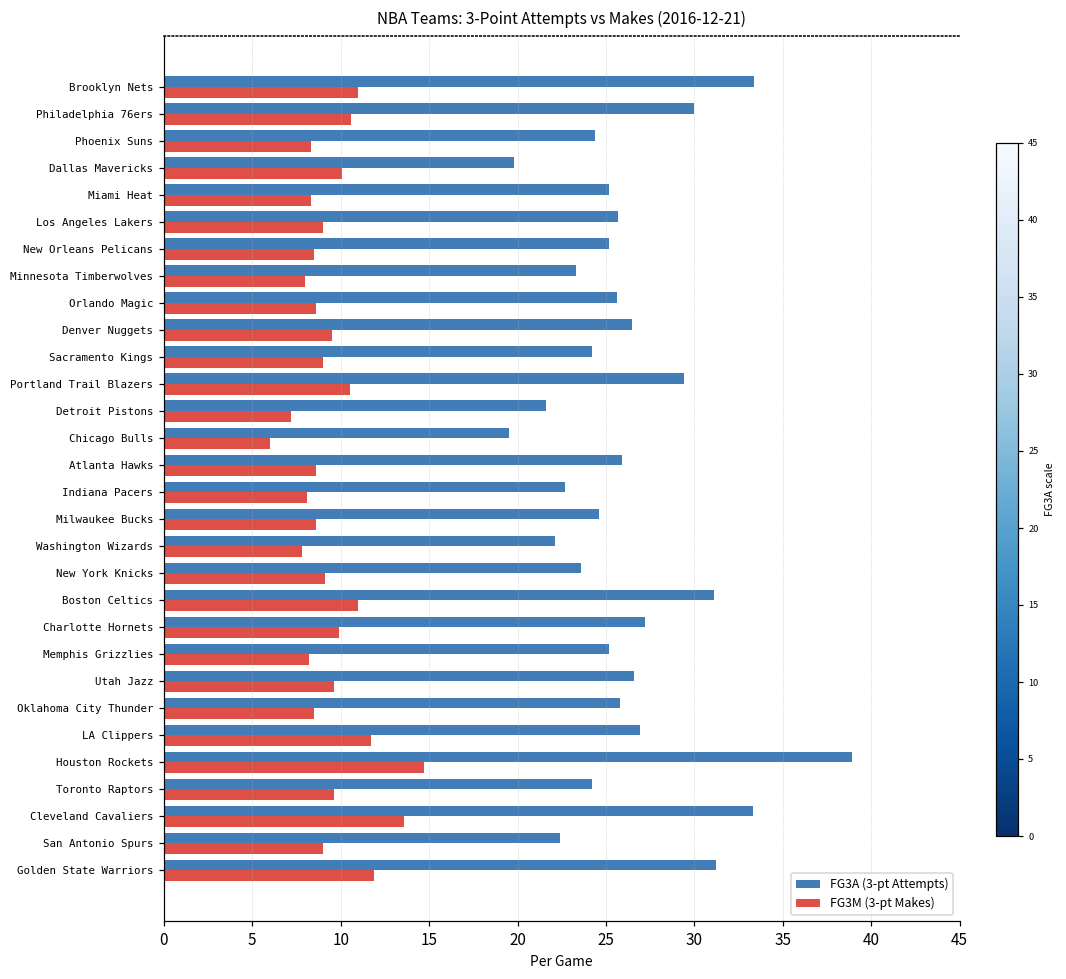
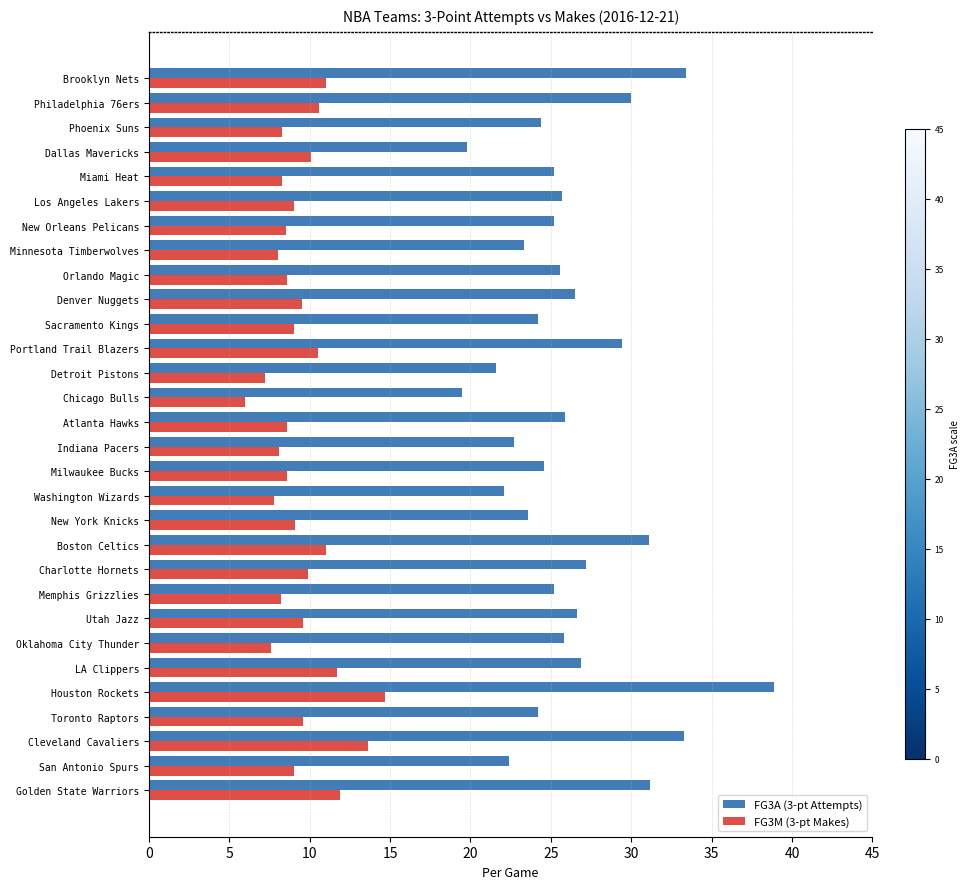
  {
    "FG3A (3-pt Attempts)": {
      "Brooklyn Nets": 33.4,
      "Philadelphia 76ers": 30.0,
      "Phoenix Suns": 24.4,
      "Dallas Mavericks": 19.8,
      "Miami Heat": 25.2,
      "Los Angeles Lakers": 25.7,
      "New Orleans Pelicans": 25.2,
      "Minnesota Timberwolves": 23.3,
      "Orlando Magic": 25.6,
      "Denver Nuggets": 26.5,
      "Sacramento Kings": 24.2,
      "Portland Trail Blazers": 29.4,
      "Detroit Pistons": 21.6,
      "Chicago Bulls": 19.5,
      "Atlanta Hawks": 25.9,
      "Indiana Pacers": 22.7,
      "Milwaukee Bucks": 24.6,
      "Washington Wizards": 22.1,
      "New York Knicks": 23.6,
      "Boston Celtics": 31.1,
      "Charlotte Hornets": 27.2,
      "Memphis Grizzlies": 25.2,
      "Utah Jazz": 26.6,
      "Oklahoma City Thunder": 25.8,
      "LA Clippers": 26.9,
      "Houston Rockets": 38.9,
      "Toronto Raptors": 24.2,
      "Cleveland Cavaliers": 33.3,
      "San Antonio Spurs": 22.4,
      "Golden State Warriors": 31.2
    },
    "FG3M (3-pt Makes)": {
      "Brooklyn Nets": 11.0,
      "Philadelphia 76ers": 10.6,
      "Phoenix Suns": 8.3,
      "Dallas Mavericks": 10.1,
      "Miami Heat": 8.3,
      "Los Angeles Lakers": 9.0,
      "New Orleans Pelicans": 8.5,
      "Minnesota Timberwolves": 8.0,
      "Orlando Magic": 8.6,
      "Denver Nuggets": 9.5,
      "Sacramento Kings": 9.0,
      "Portland Trail Blazers": 10.5,
      "Detroit Pistons": 7.2,
      "Chicago Bulls": 6.0,
      "Atlanta Hawks": 8.6,
      "Indiana Pacers": 8.1,
      "Milwaukee Bucks": 8.6,
      "Washington Wizards": 7.8,
      "New York Knicks": 9.1,
      "Boston Celtics": 11.0,
      "Charlotte Hornets": 9.9,
      "Memphis Grizzlies": 8.2,
      "Utah Jazz": 9.6,
-     "Oklahoma City Thunder": 8.5,
+     "Oklahoma City Thunder": 7.6,
      "LA Clippers": 11.7,
      "Houston Rockets": 14.7,
      "Toronto Raptors": 9.6,
      "Cleveland Cavaliers": 13.6,
      "San Antonio Spurs": 9.0,
      "Golden State Warriors": 11.9
    }
  }
